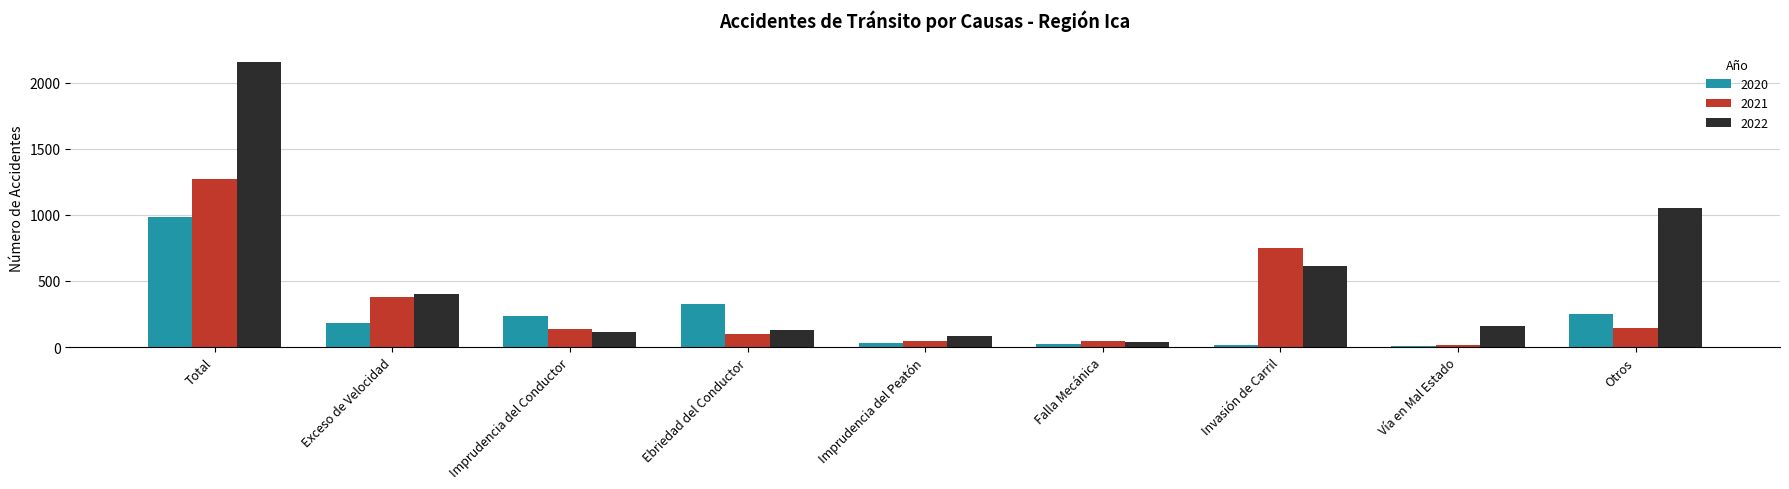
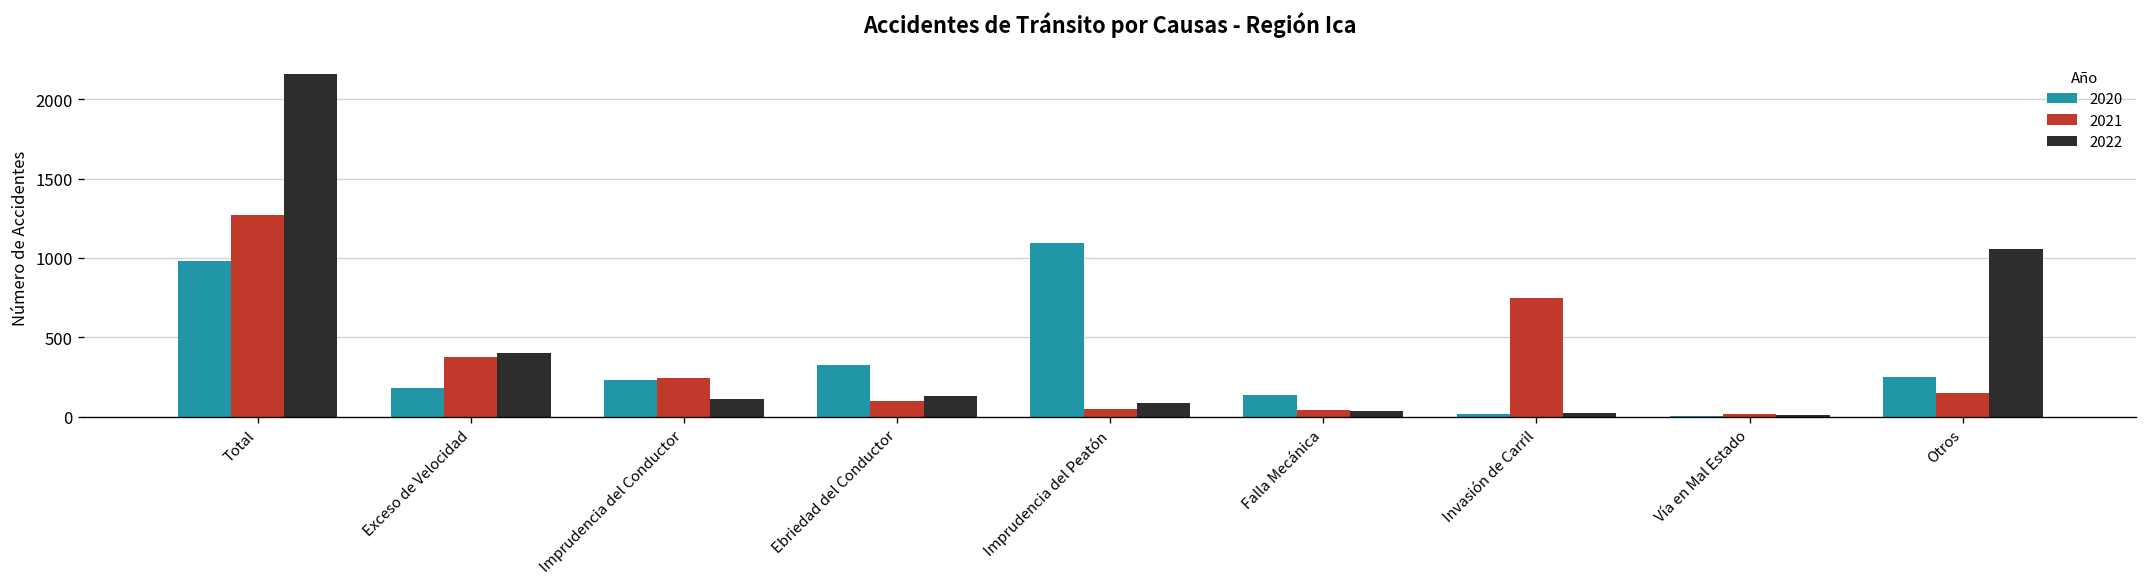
  {
    "2020": {
      "Total": 980,
      "Exceso de Velocidad": 180,
      "Imprudencia del Conductor": 230,
      "Ebriedad del Conductor": 320,
-     "Imprudencia del Peatón": 30,
-     "Falla Mecánica": 20,
+     "Imprudencia del Peatón": 1090,
+     "Falla Mecánica": 140,
      "Otros": 250
    },
    "2021": {
      "Total": 1270,
      "Exceso de Velocidad": 380,
-     "Imprudencia del Conductor": 140,
+     "Imprudencia del Conductor": 250,
      "Ebriedad del Conductor": 100,
      "Imprudencia del Peatón": 50,
      "Falla Mecánica": 40,
      "Invasión de Carril": 750,
      "Otros": 150
    },
    "2022": {
      "Total": 2160,
      "Exceso de Velocidad": 400,
      "Imprudencia del Conductor": 110,
      "Ebriedad del Conductor": 130,
      "Imprudencia del Peatón": 90,
      "Falla Mecánica": 40,
-     "Invasión de Carril": 610,
-     "Vía en Mal Estado": 160,
+     "Invasión de Carril": 30,
+     "Vía en Mal Estado": 10,
      "Otros": 1050
    }
  }
